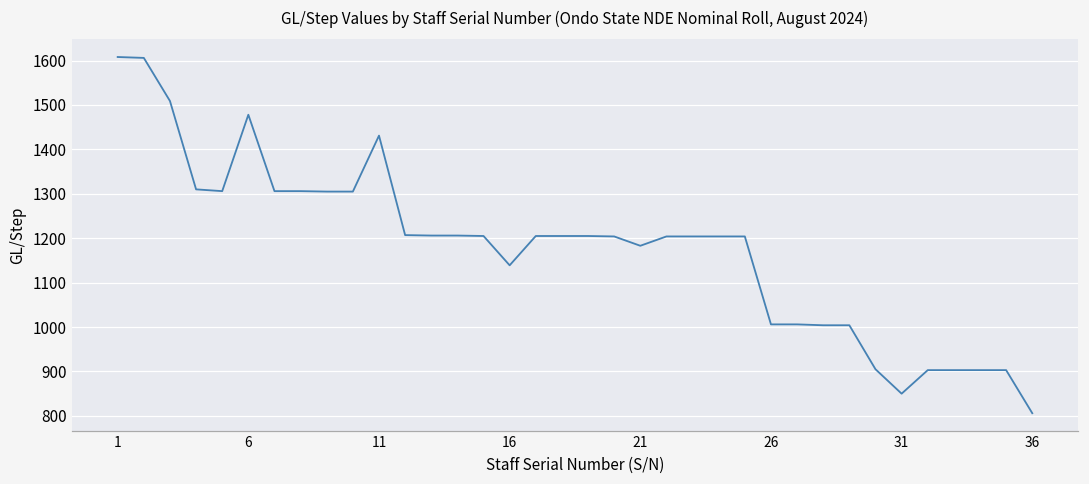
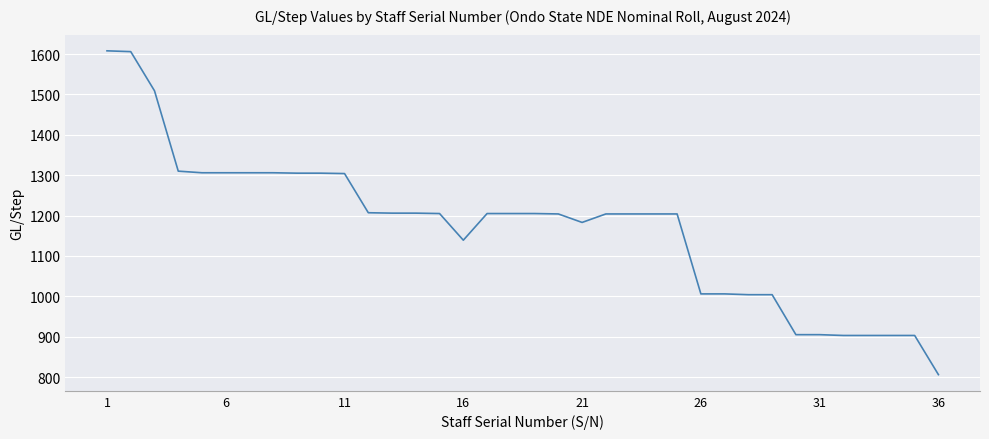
  {
    "1": 1610,
-   "6": 1480,
-   "11": 1430,
+   "6": 1310,
+   "11": 1300,
    "16": 1140,
    "21": 1180,
    "26": 1010,
-   "31": 850,
+   "31": 910,
    "36": 810
  }
